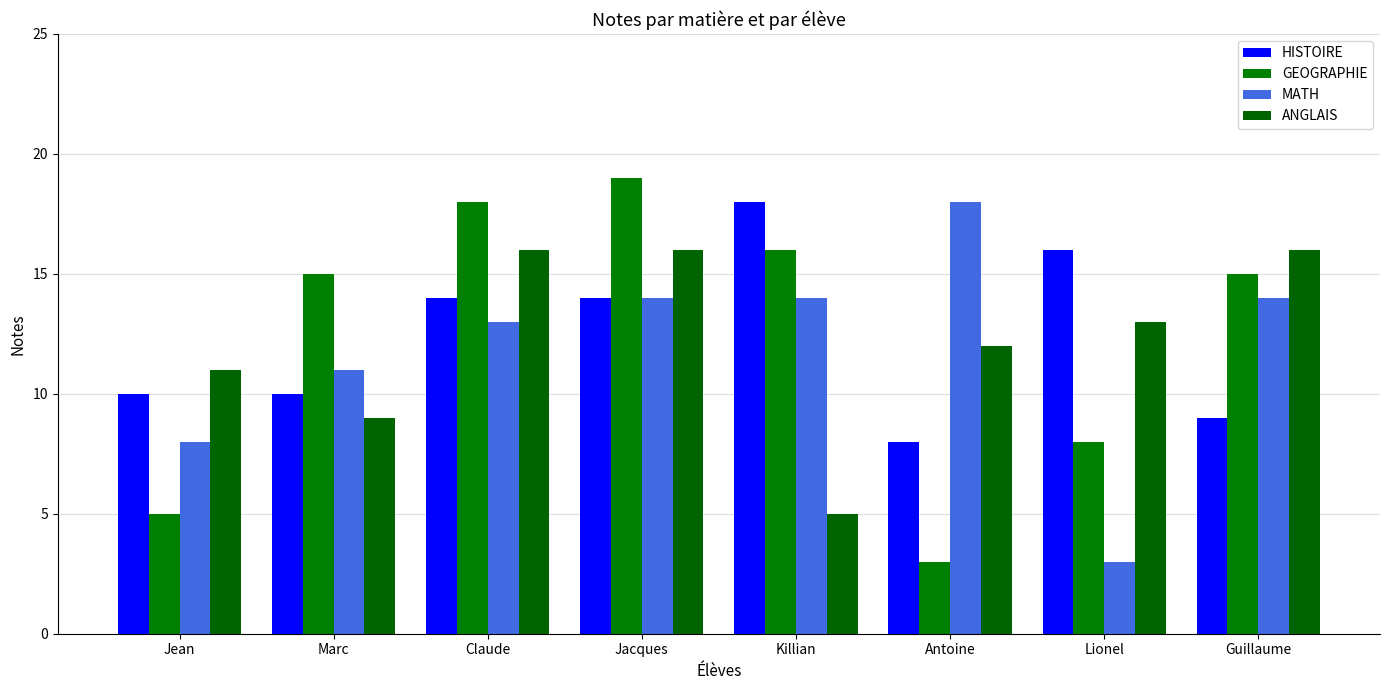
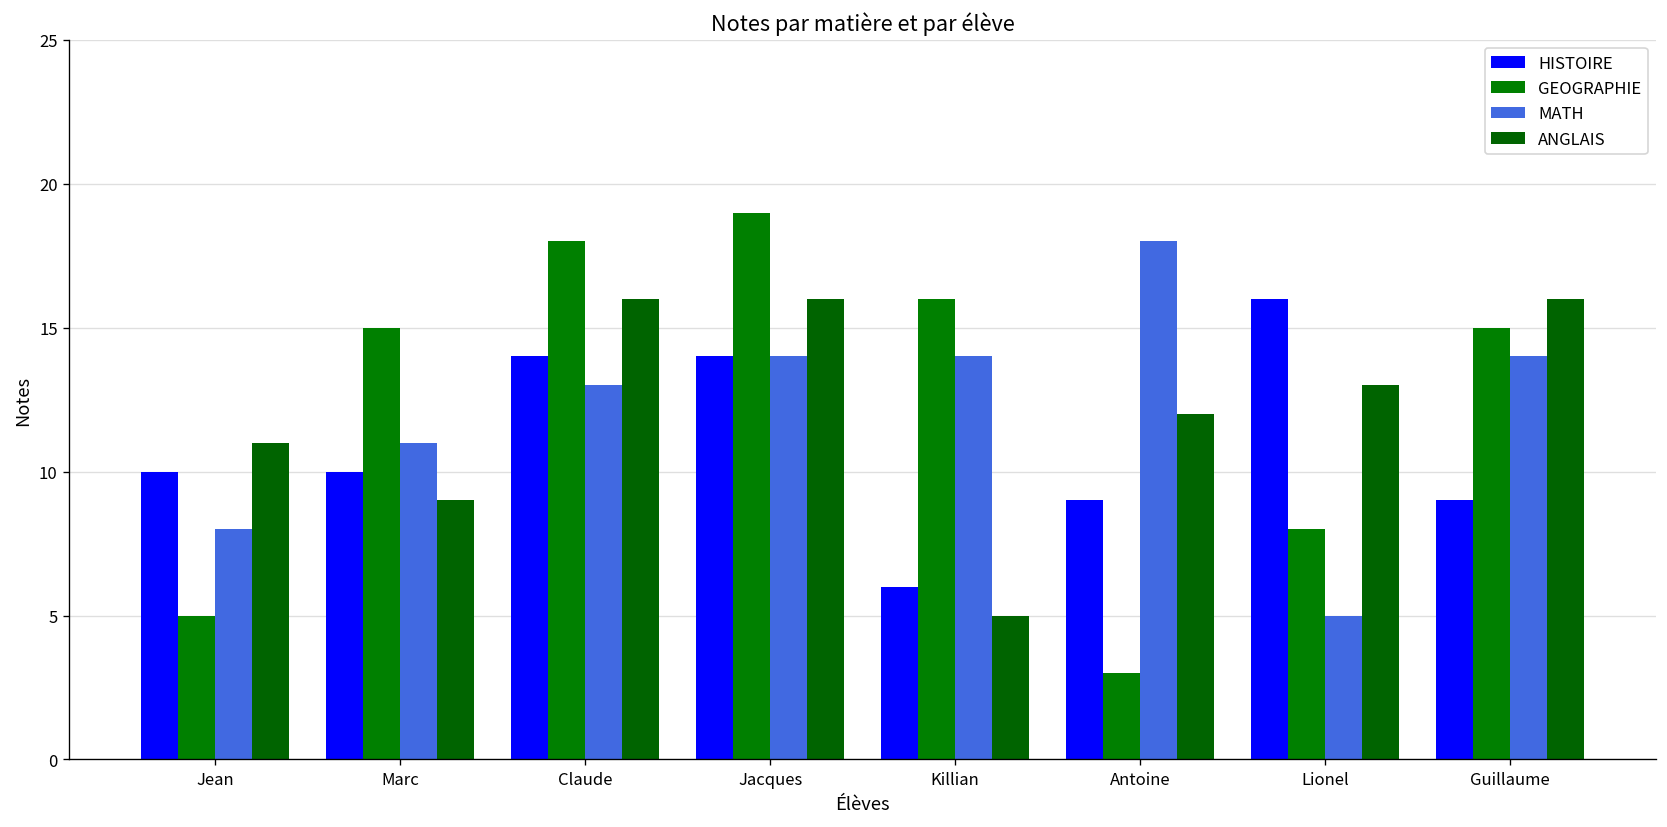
  {
    "HISTOIRE": {
      "Jean": 10,
      "Marc": 10,
      "Claude": 14,
      "Jacques": 14,
-     "Killian": 18,
-     "Antoine": 8,
+     "Killian": 6,
+     "Antoine": 9,
      "Lionel": 16,
      "Guillaume": 9
    },
    "MATH": {
      "Jean": 8,
      "Marc": 11,
      "Claude": 13,
      "Jacques": 14,
      "Killian": 14,
      "Antoine": 18,
-     "Lionel": 3,
+     "Lionel": 5,
      "Guillaume": 14
    }
  }
